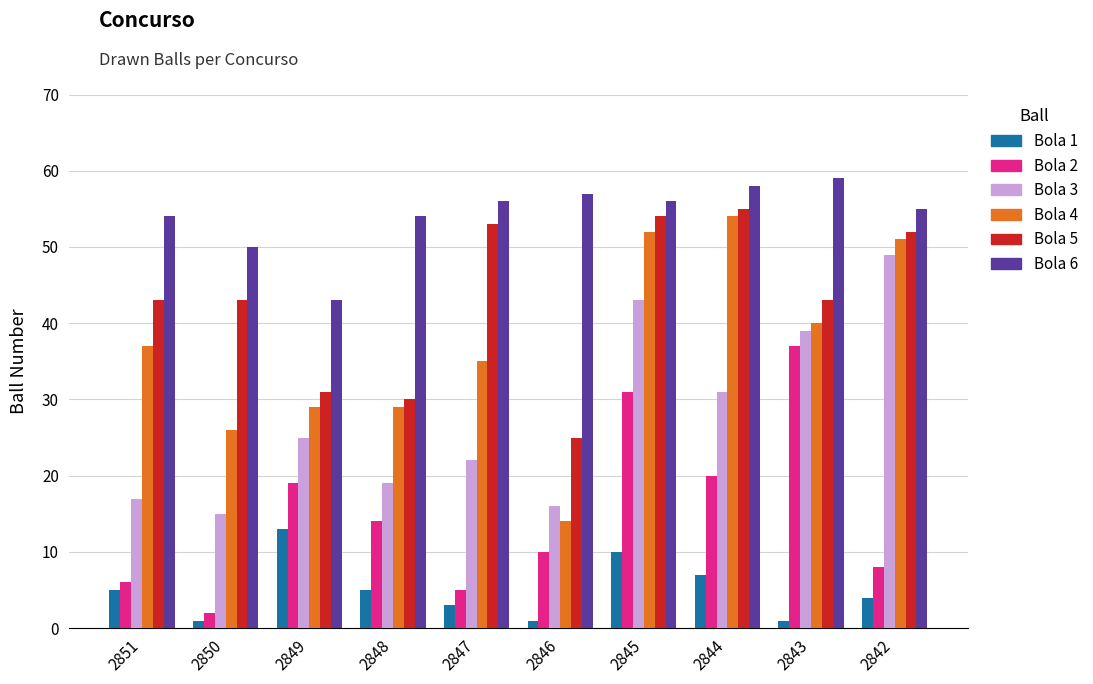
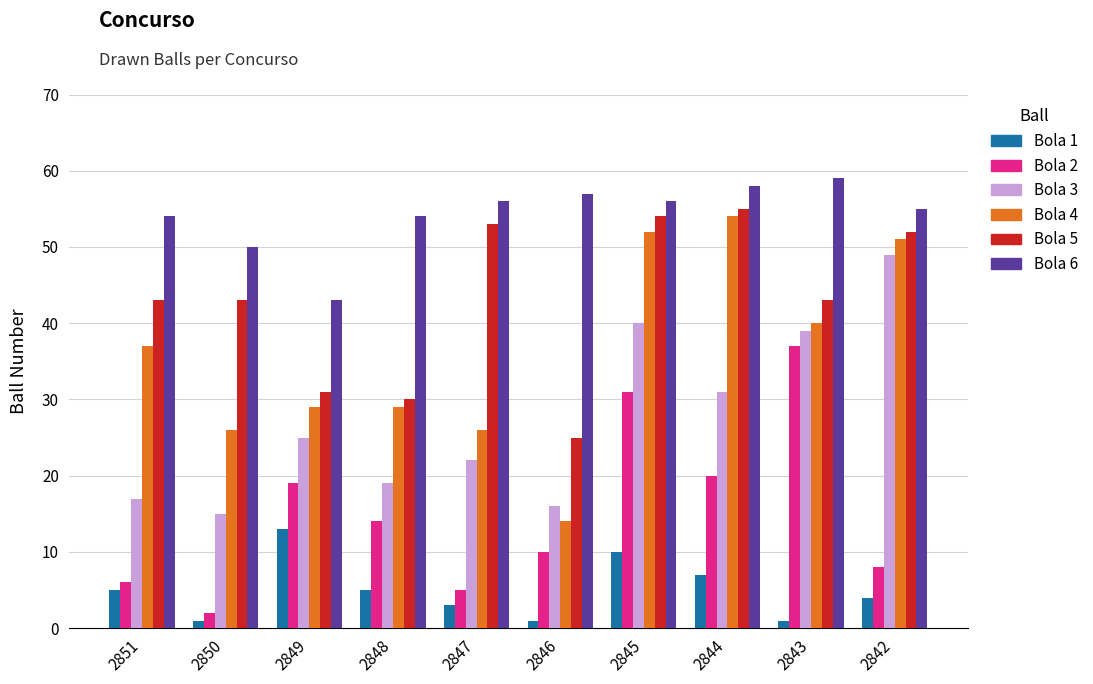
  {
    "Bola 1": {
      "2851": 5,
      "2850": 1,
      "2849": 13,
      "2848": 5,
      "2847": 3,
      "2846": 1,
      "2845": 10,
      "2844": 7,
      "2843": 1,
      "2842": 4
    },
    "Bola 2": {
      "2851": 6,
      "2850": 2,
      "2849": 19,
      "2848": 14,
      "2847": 5,
      "2846": 10,
      "2845": 31,
      "2844": 20,
      "2843": 37,
      "2842": 8
    },
    "Bola 3": {
      "2851": 17,
      "2850": 15,
      "2849": 25,
      "2848": 19,
      "2847": 22,
      "2846": 16,
-     "2845": 43,
+     "2845": 40,
      "2844": 31,
      "2843": 39,
      "2842": 49
    },
    "Bola 4": {
      "2851": 37,
      "2850": 26,
      "2849": 29,
      "2848": 29,
-     "2847": 35,
+     "2847": 26,
      "2846": 14,
      "2845": 52,
      "2844": 54,
      "2843": 40,
      "2842": 51
    },
    "Bola 5": {
      "2851": 43,
      "2850": 43,
      "2849": 31,
      "2848": 30,
      "2847": 53,
      "2846": 25,
      "2845": 54,
      "2844": 55,
      "2843": 43,
      "2842": 52
    },
    "Bola 6": {
      "2851": 54,
      "2850": 50,
      "2849": 43,
      "2848": 54,
      "2847": 56,
      "2846": 57,
      "2845": 56,
      "2844": 58,
      "2843": 59,
      "2842": 55
    }
  }
